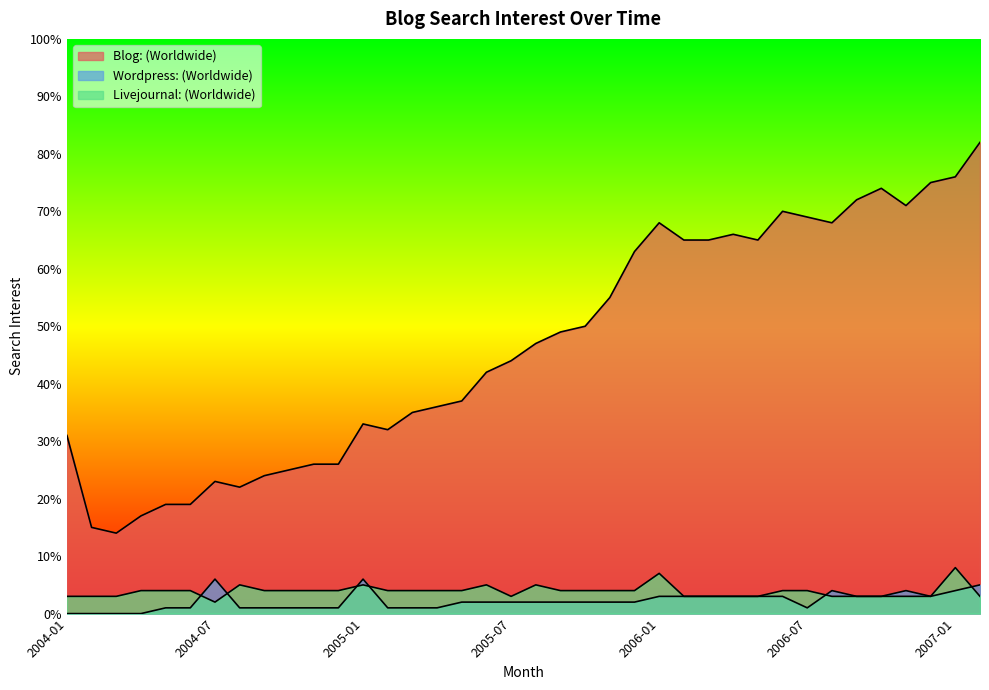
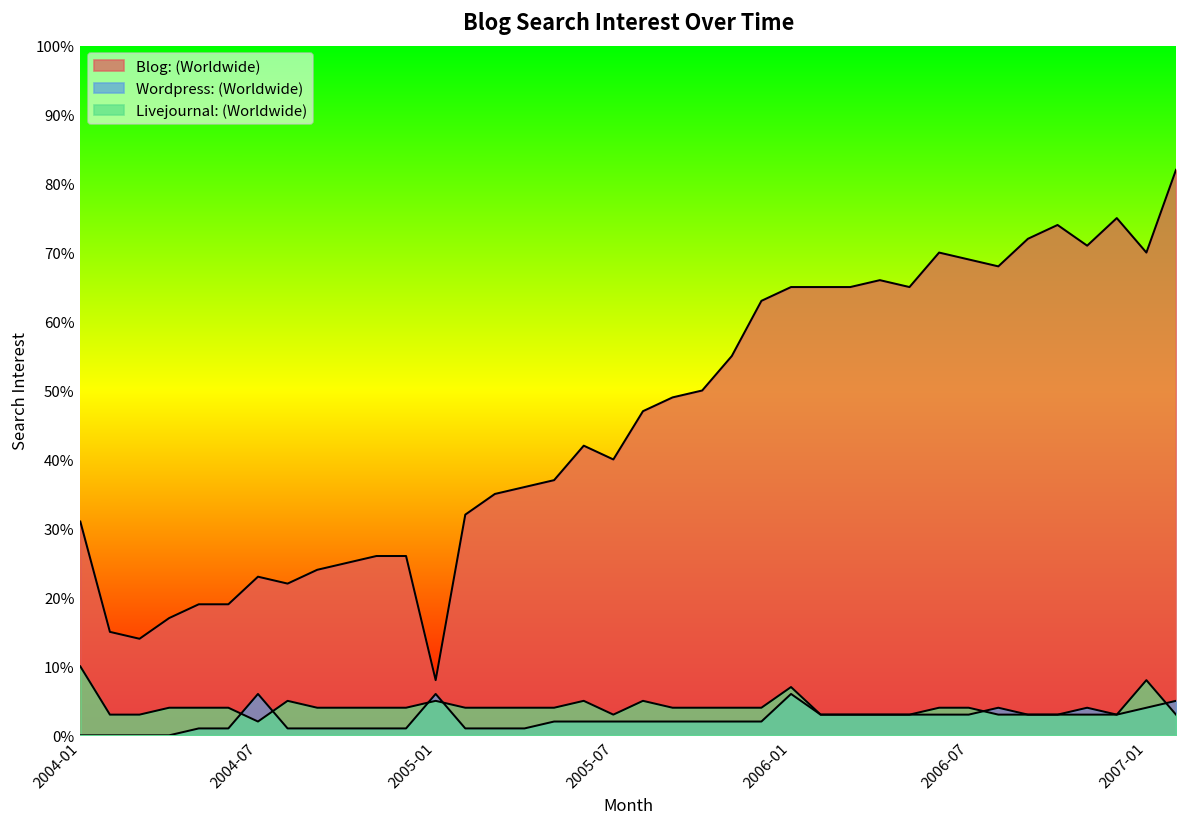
  {
    "Blog: (Worldwide)": {
      "2004-01": "31%",
      "2004-07": "23%",
-     "2005-01": "33%",
-     "2005-07": "44%",
-     "2006-01": "68%",
+     "2005-01": "8%",
+     "2005-07": "40%",
+     "2006-01": "65%",
      "2006-07": "69%",
-     "2007-01": "76%"
+     "2007-01": "70%"
    },
    "Wordpress: (Worldwide)": {
      "2004-01": "0%",
      "2004-07": "6%",
      "2005-01": "6%",
      "2005-07": "2%",
-     "2006-01": "3%",
-     "2006-07": "1%",
+     "2006-01": "6%",
+     "2006-07": "3%",
      "2007-01": "4%"
    },
    "Livejournal: (Worldwide)": {
-     "2004-01": "3%",
+     "2004-01": "10%",
      "2004-07": "2%",
      "2005-01": "5%",
      "2005-07": "3%",
      "2006-01": "7%",
      "2006-07": "4%",
      "2007-01": "8%"
    }
  }
